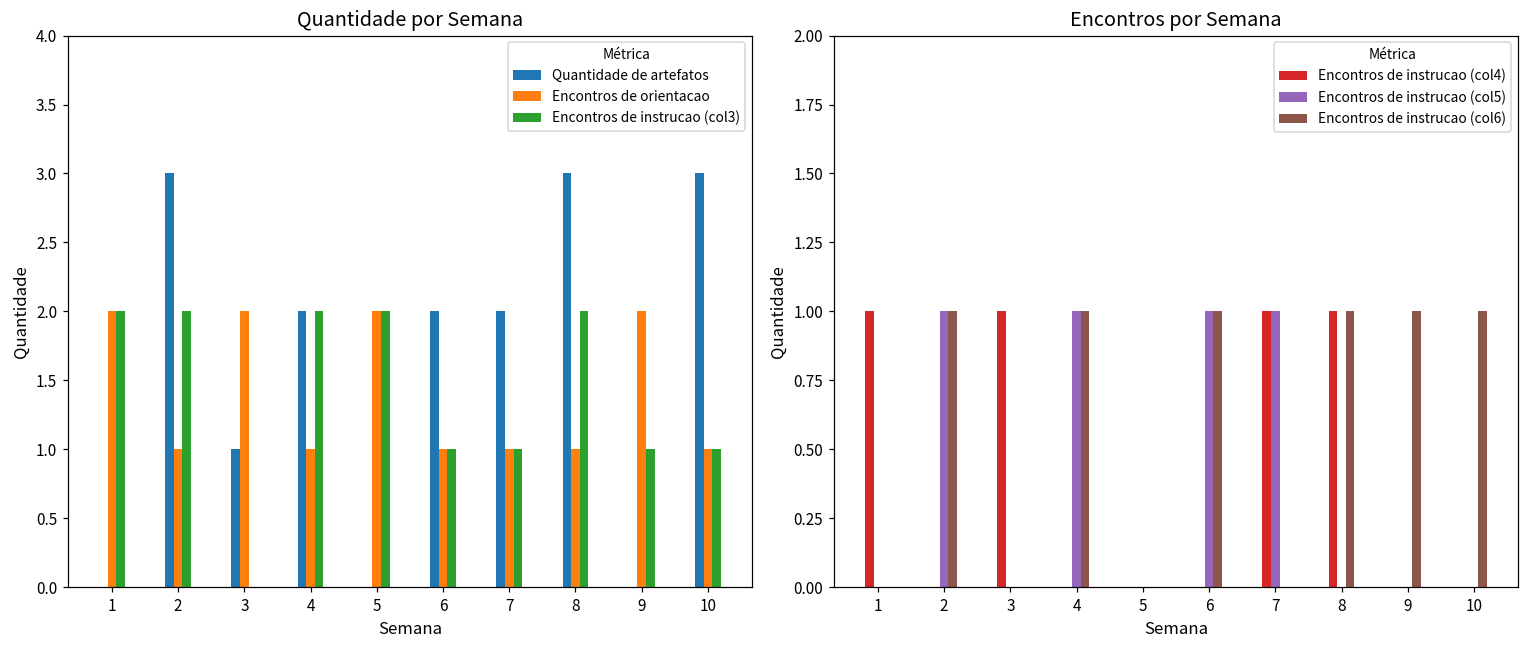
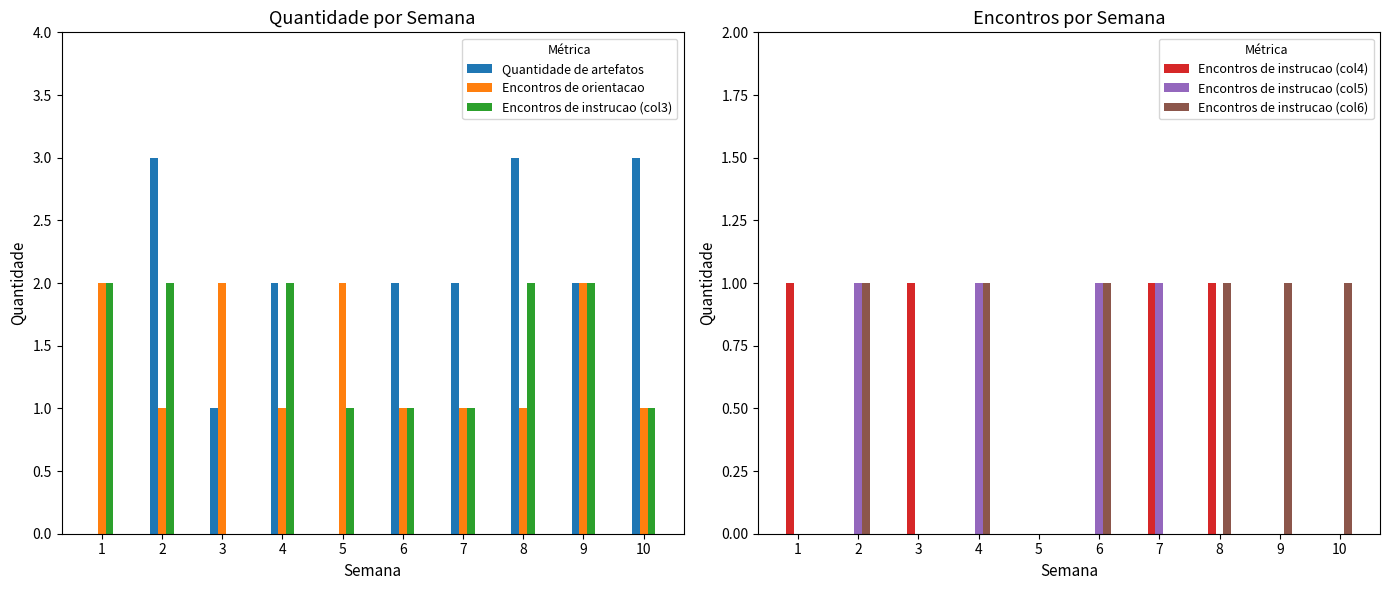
  {
    "Quantidade por Semana": {
      "Quantidade de artefatos": {
        "1": 0,
        "2": 3,
        "3": 1,
        "4": 2,
        "5": 0,
        "6": 2,
        "7": 2,
        "8": 3,
-       "9": 0,
+       "9": 2,
        "10": 3
      },
      "Encontros de orientacao": {
        "1": 2,
        "2": 1,
        "3": 2,
        "4": 1,
        "5": 2,
        "6": 1,
        "7": 1,
        "8": 1,
        "9": 2,
        "10": 1
      },
      "Encontros de instrucao (col3)": {
        "1": 2,
        "2": 2,
        "3": 0,
        "4": 2,
-       "5": 2,
+       "5": 1,
        "6": 1,
        "7": 1,
        "8": 2,
-       "9": 1,
+       "9": 2,
        "10": 1
      }
    },
    "Encontros por Semana": {
      "Encontros de instrucao (col4)": {
        "1": 1.00,
        "2": 0.00,
        "3": 1.00,
        "4": 0.00,
        "5": 0.00,
        "6": 0.00,
        "7": 1.00,
        "8": 1.00,
        "9": 0.00,
        "10": 0.00
      },
      "Encontros de instrucao (col5)": {
        "1": 0.00,
        "2": 1.00,
        "3": 0.00,
        "4": 1.00,
        "5": 0.00,
        "6": 1.00,
        "7": 1.00,
        "8": 0.00,
        "9": 0.00,
        "10": 0.00
      },
      "Encontros de instrucao (col6)": {
        "1": 0.00,
        "2": 1.00,
        "3": 0.00,
        "4": 1.00,
        "5": 0.00,
        "6": 1.00,
        "7": 0.00,
        "8": 1.00,
        "9": 1.00,
        "10": 1.00
      }
    }
  }
